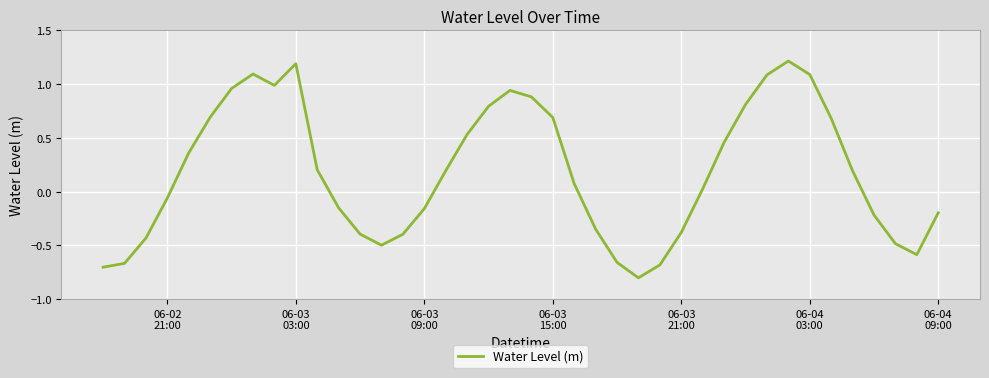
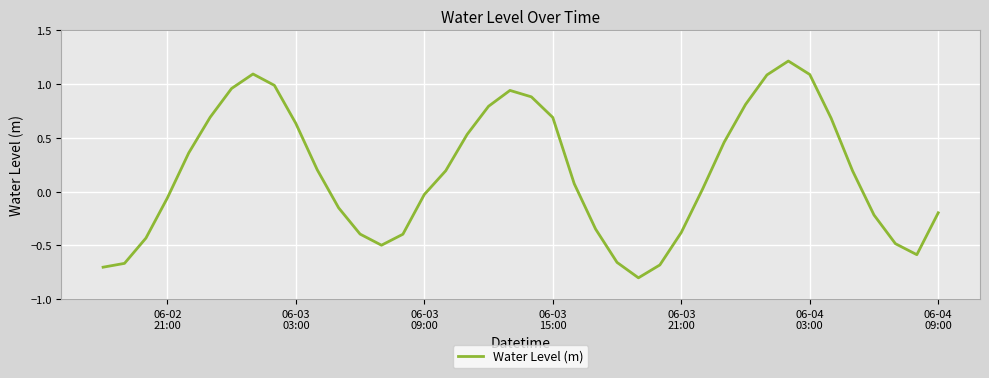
  {
    "06-02 21:00": -0.06,
-   "06-03 03:00": 1.19,
-   "06-03 09:00": -0.16,
+   "06-03 03:00": 0.63,
+   "06-03 09:00": -0.03,
    "06-03 15:00": 0.69,
    "06-03 21:00": -0.38,
    "06-04 03:00": 1.09,
    "06-04 09:00": -0.20
  }
